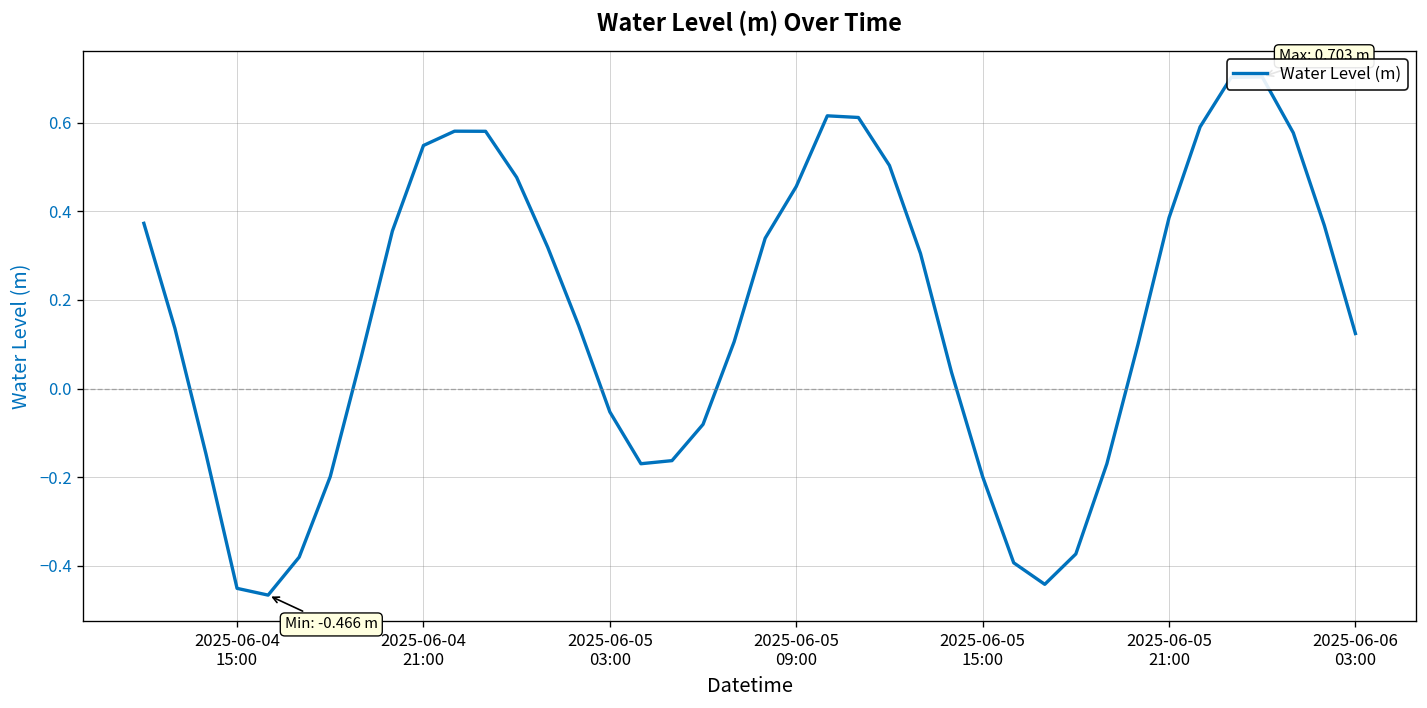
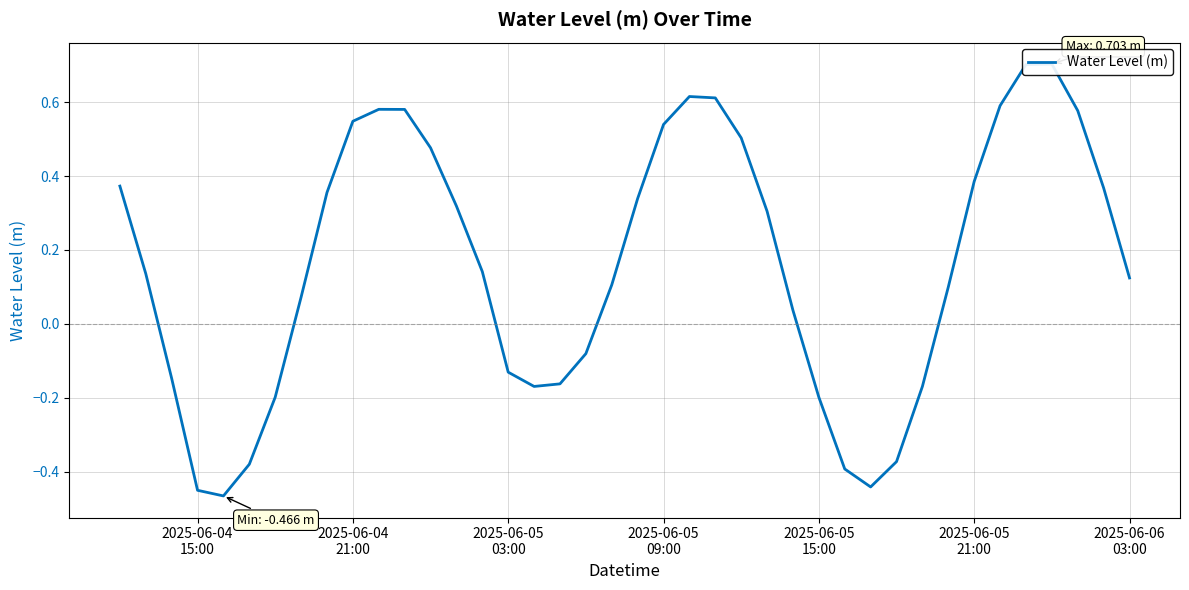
  {
    "2025-06-04 15:00": -0.45,
    "2025-06-04 21:00": 0.55,
-   "2025-06-05 03:00": -0.05,
-   "2025-06-05 09:00": 0.46,
+   "2025-06-05 03:00": -0.13,
+   "2025-06-05 09:00": 0.54,
    "2025-06-05 15:00": -0.20,
    "2025-06-05 21:00": 0.39,
    "2025-06-06 03:00": 0.12
  }
